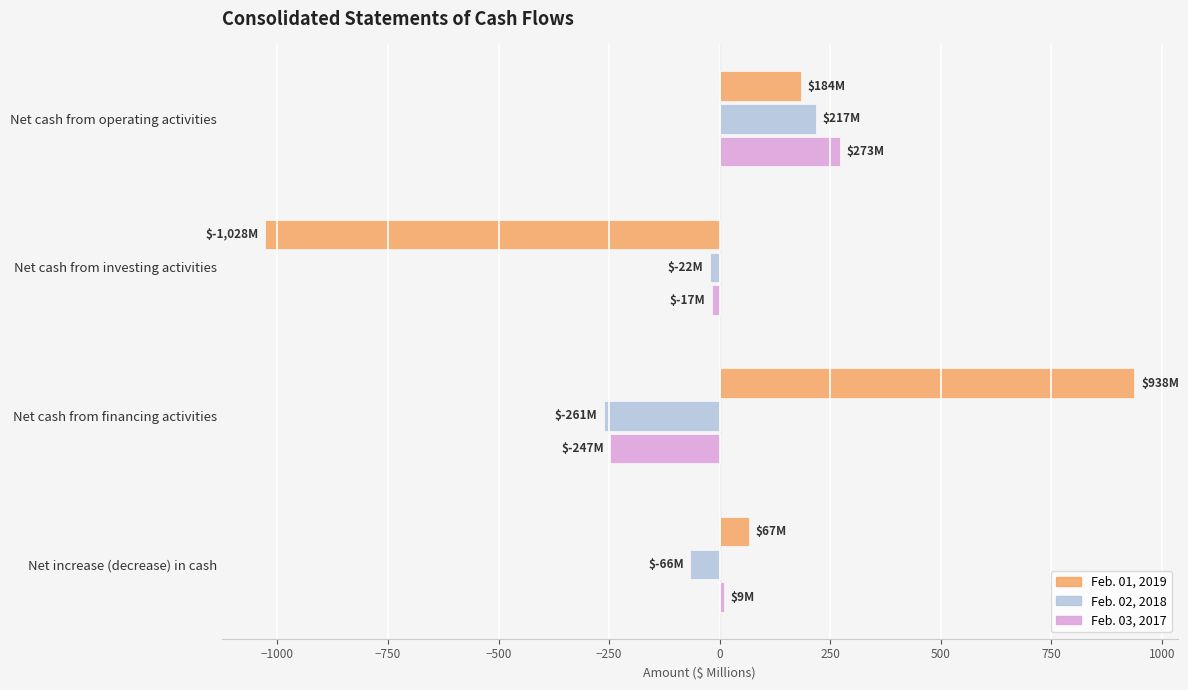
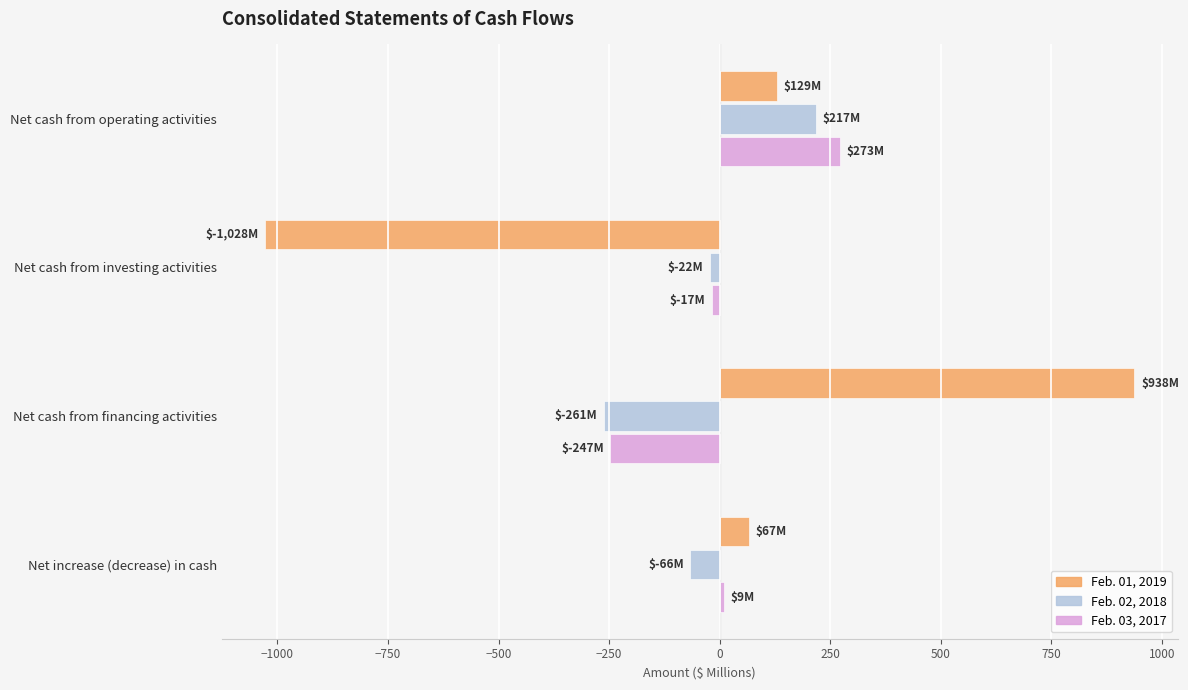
  {
    "Feb. 01, 2019": {
-     "Net cash from operating activities": "$184M",
+     "Net cash from operating activities": "$129M",
      "Net cash from investing activities": "$-1,028M",
      "Net cash from financing activities": "$938M",
      "Net increase (decrease) in cash": "$67M"
    }
  }
